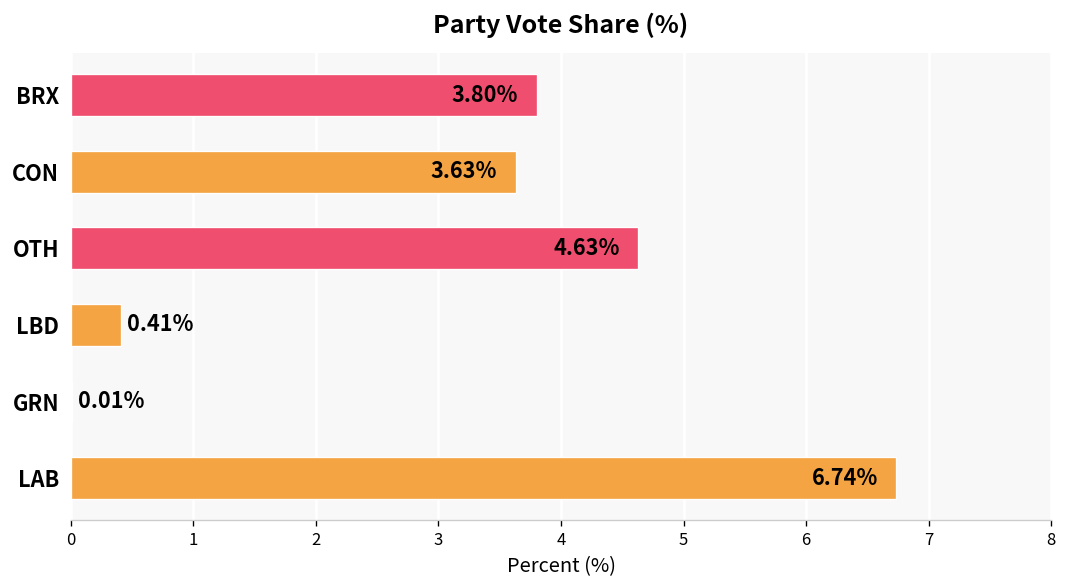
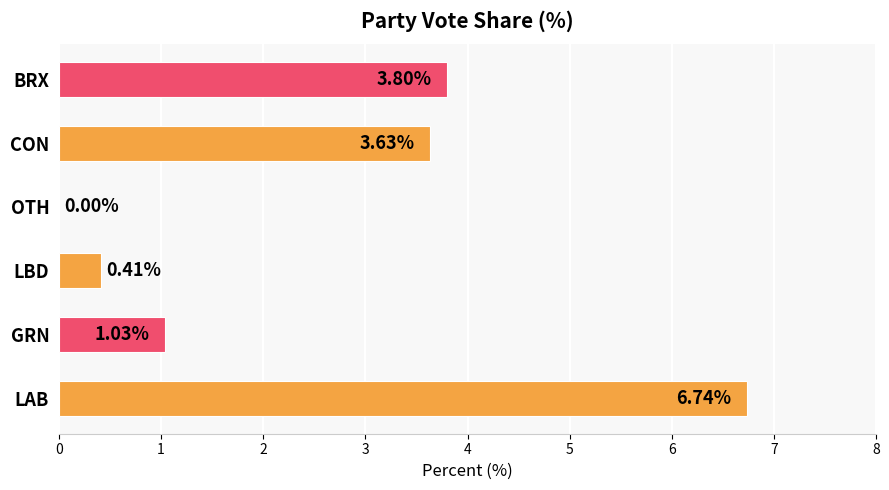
  {
    "BRX": "3.80%",
    "CON": "3.63%",
-   "OTH": "4.63%",
+   "OTH": "0.00%",
    "LBD": "0.41%",
-   "GRN": "0.01%",
+   "GRN": "1.03%",
    "LAB": "6.74%"
  }
